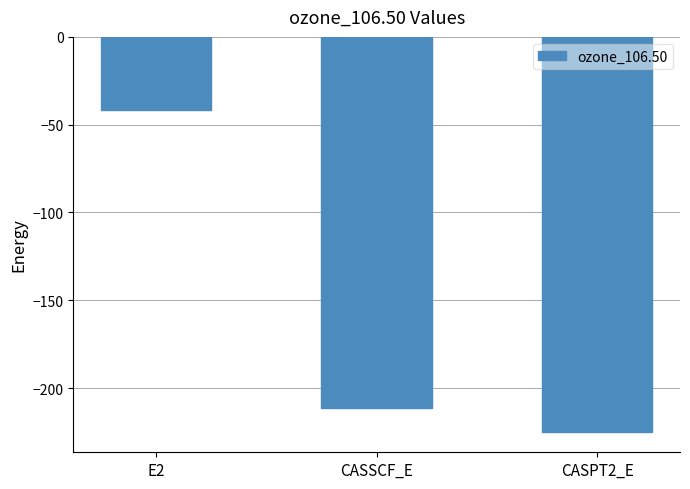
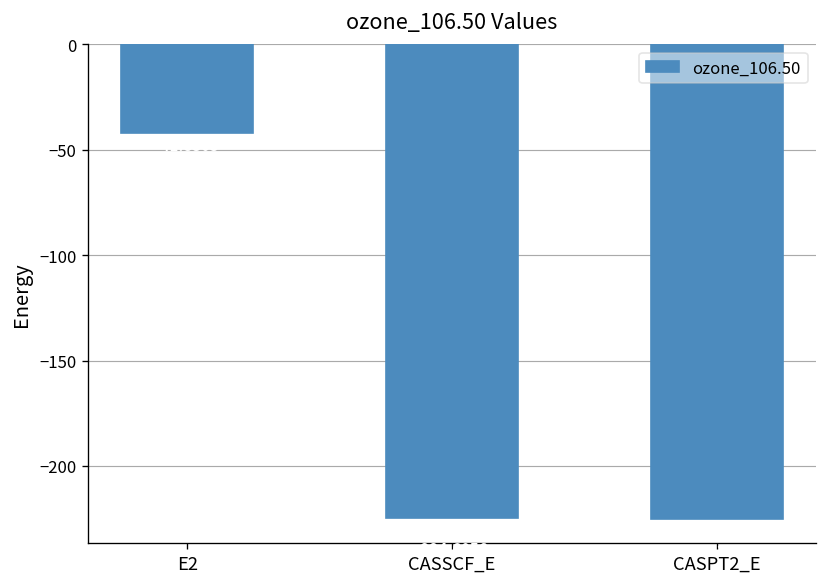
  {
    "E2": -42,
-   "CASSCF_E": -212,
+   "CASSCF_E": -225,
    "CASPT2_E": -225
  }
